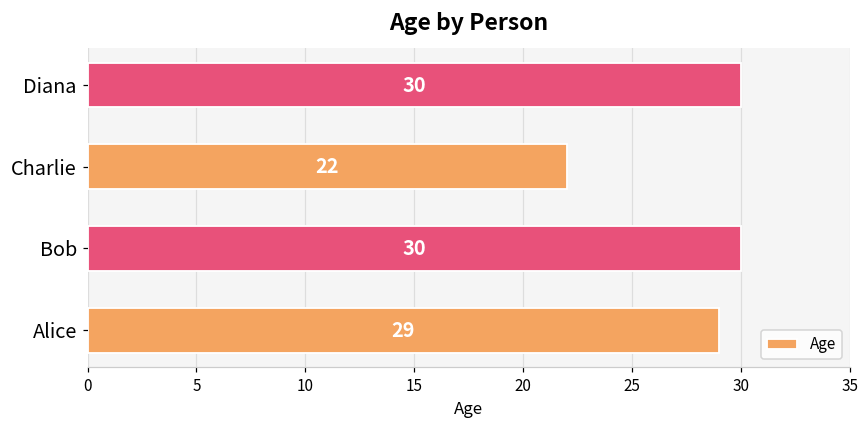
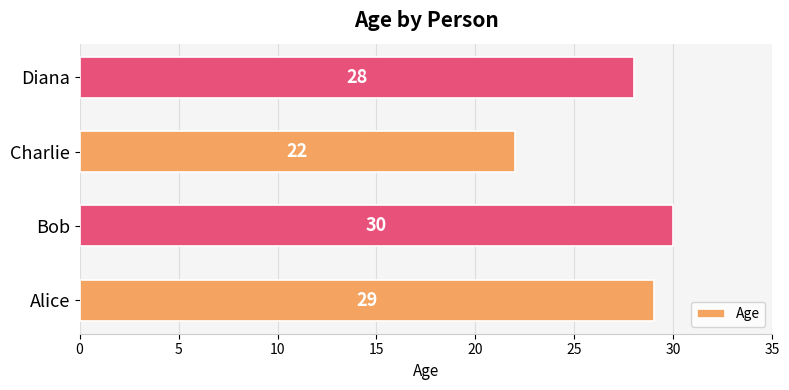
  {
-   "Diana": 30,
+   "Diana": 28,
    "Charlie": 22,
    "Bob": 30,
    "Alice": 29
  }
